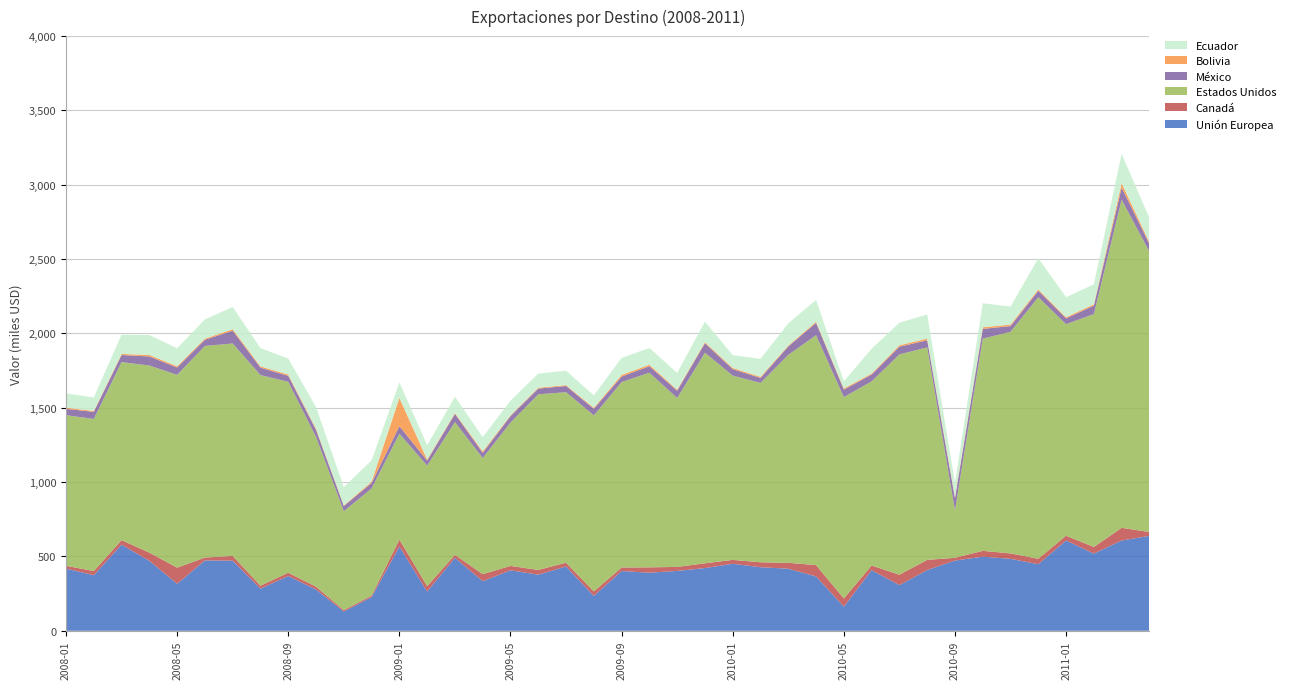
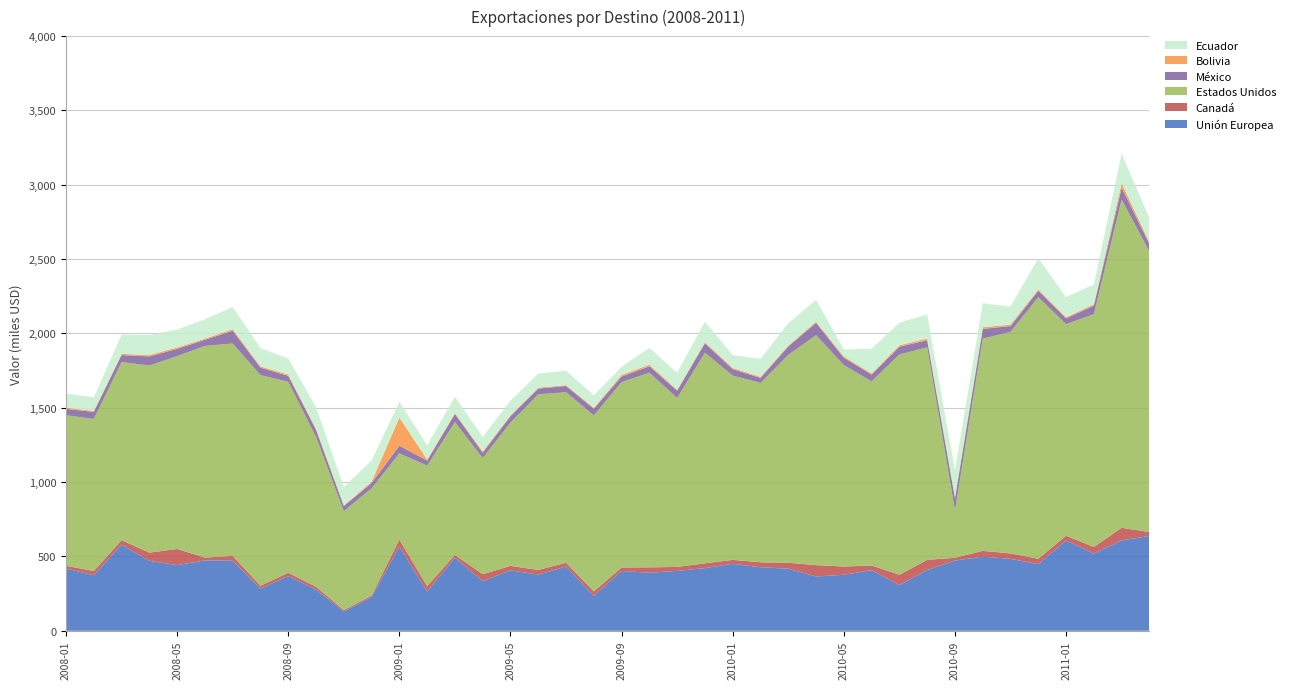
  {
    "Unión Europea": {
      "2008-01": "420",
-     "2008-05": "320",
+     "2008-05": "440",
      "2008-09": "370",
      "2009-01": "570",
      "2009-05": "410",
      "2009-09": "400",
      "2010-01": "450",
-     "2010-05": "160",
+     "2010-05": "380",
      "2010-09": "470",
      "2011-01": "610"
    },
    "Canadá": {
      "2008-01": "20",
      "2008-05": "110",
      "2008-09": "20",
      "2009-01": "50",
      "2009-05": "30",
      "2009-09": "20",
      "2010-01": "30",
      "2010-05": "60",
      "2010-09": "20",
      "2011-01": "30"
    },
    "Estados Unidos": {
      "2008-01": "1,010",
      "2008-05": "1,300",
      "2008-09": "1,280",
-     "2009-01": "710",
+     "2009-01": "580",
      "2009-05": "960",
      "2009-09": "1,250",
      "2010-01": "1,240",
      "2010-05": "1,350",
      "2010-09": "320",
      "2011-01": "1,420"
    },
    "México": {
      "2009-01": "50"
    },
    "Bolivia": {
      "2009-01": "190"
    },
    "Ecuador": {
      "2008-01": "100",
      "2008-05": "120",
      "2008-09": "110",
      "2009-01": "110",
      "2009-05": "100",
-     "2009-09": "110",
+     "2009-09": "50",
      "2010-01": "90",
      "2010-05": "50",
-     "2010-09": "100",
+     "2010-09": "180",
      "2011-01": "130"
    }
  }
